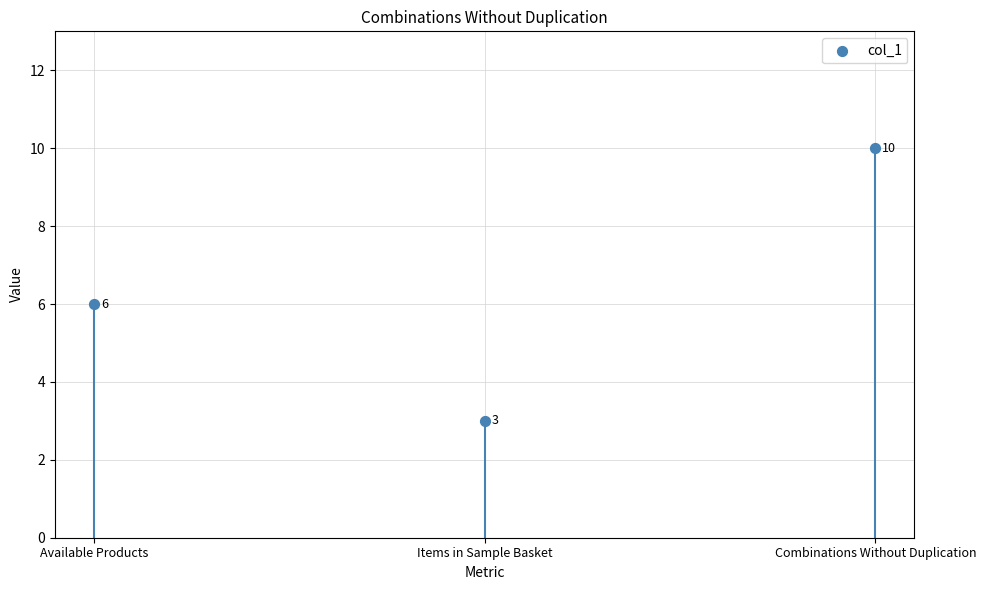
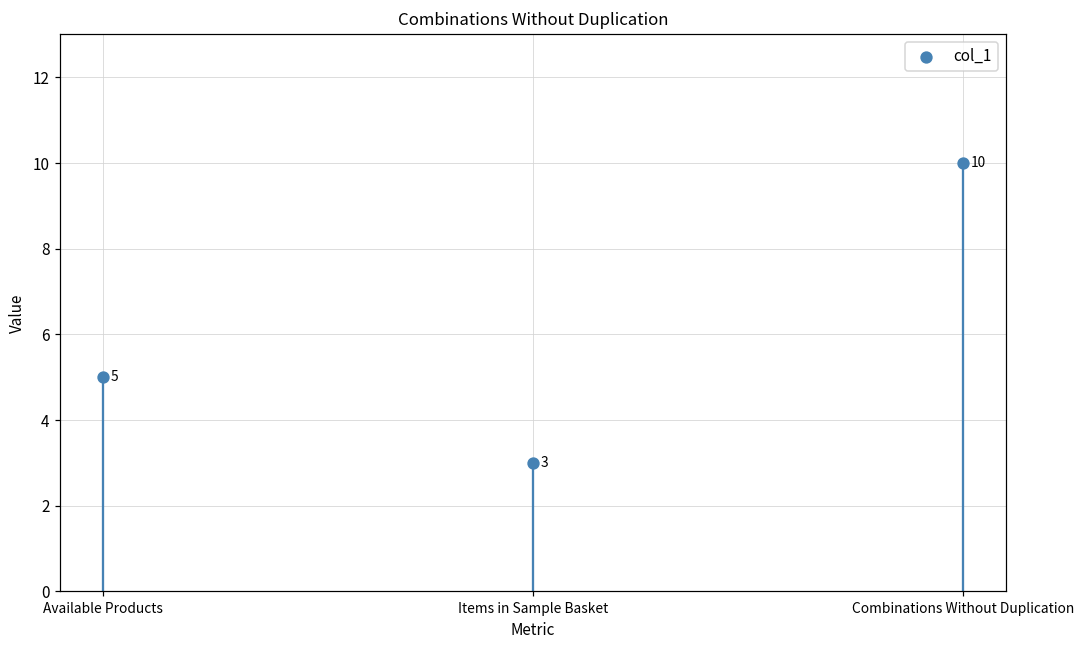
  {
-   "Available Products": 6
+   "Available Products": 5
  }
